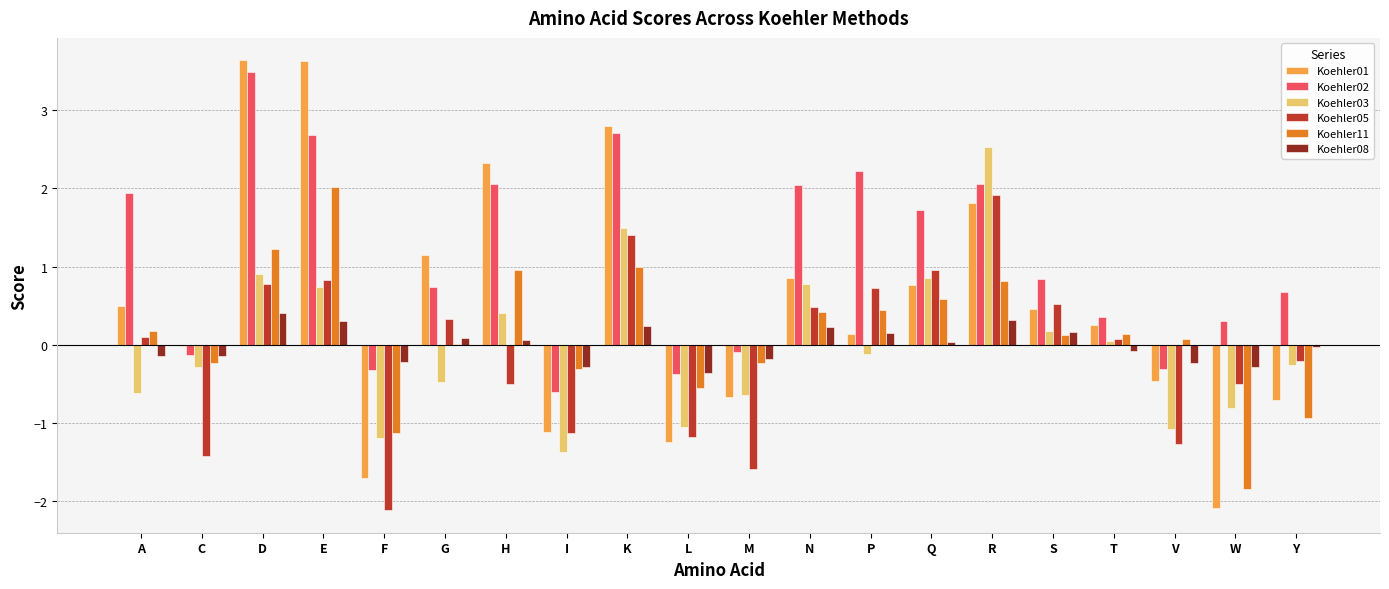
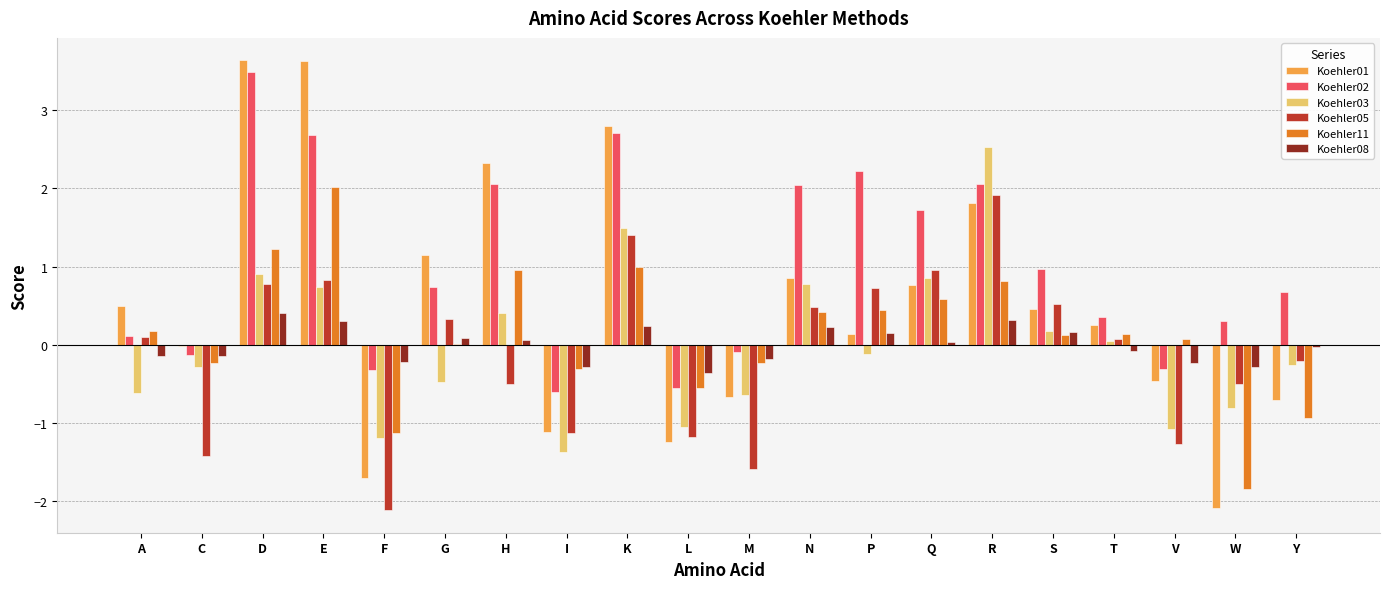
  {
    "Koehler02": {
-     "A": 1.9,
+     "A": 0.1,
      "C": -0.1,
      "D": 3.5,
      "E": 2.7,
      "F": -0.3,
      "G": 0.7,
      "H": 2.1,
      "I": -0.6,
      "K": 2.7,
-     "L": -0.4,
+     "L": -0.6,
      "M": -0.1,
      "N": 2.1,
      "P": 2.2,
      "Q": 1.7,
      "R": 2.1,
-     "S": 0.8,
+     "S": 1.0,
      "T": 0.4,
      "V": -0.3,
      "W": 0.3,
      "Y": 0.7
    }
  }
